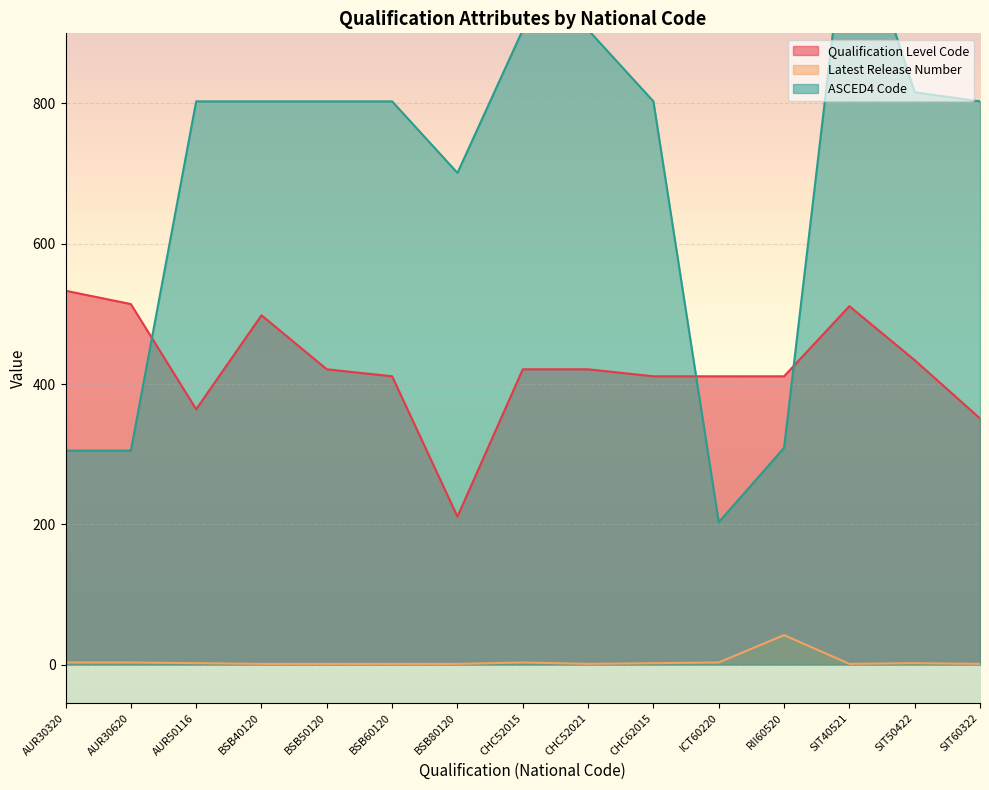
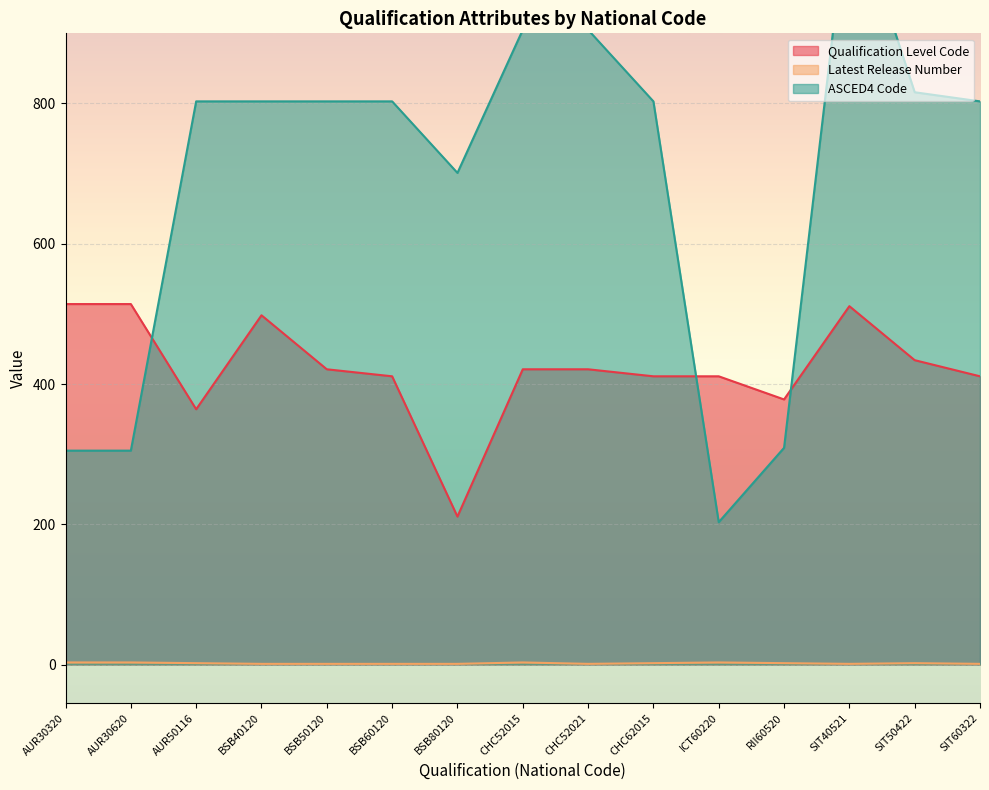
  {
    "Qualification Level Code": {
-     "AUR30320": 530,
+     "AUR30320": 510,
      "AUR30620": 510,
      "AUR50116": 360,
      "BSB40120": 500,
      "BSB50120": 420,
      "BSB60120": 410,
      "BSB80120": 210,
      "CHC52015": 420,
      "CHC52021": 420,
      "CHC62015": 410,
      "ICT60220": 410,
-     "RII60520": 410,
+     "RII60520": 380,
      "SIT40521": 510,
      "SIT50422": 430,
-     "SIT60322": 350
+     "SIT60322": 410
    },
    "Latest Release Number": {
      "AUR30320": 0,
      "AUR30620": 0,
      "AUR50116": 0,
      "BSB40120": 0,
      "BSB50120": 0,
      "BSB60120": 0,
      "BSB80120": 0,
      "CHC52015": 0,
      "CHC52021": 0,
      "CHC62015": 0,
      "ICT60220": 0,
-     "RII60520": 40,
+     "RII60520": 0,
      "SIT40521": 0,
      "SIT50422": 0,
      "SIT60322": 0
    },
    "ASCED4 Code": {
      "AUR30320": 310,
      "AUR30620": 310,
      "AUR50116": 800,
      "BSB40120": 800,
      "BSB50120": 800,
      "BSB60120": 800,
      "BSB80120": 700,
      "CHC62015": 800,
      "ICT60220": 200,
      "RII60520": 310,
      "SIT60322": 800
    }
  }
